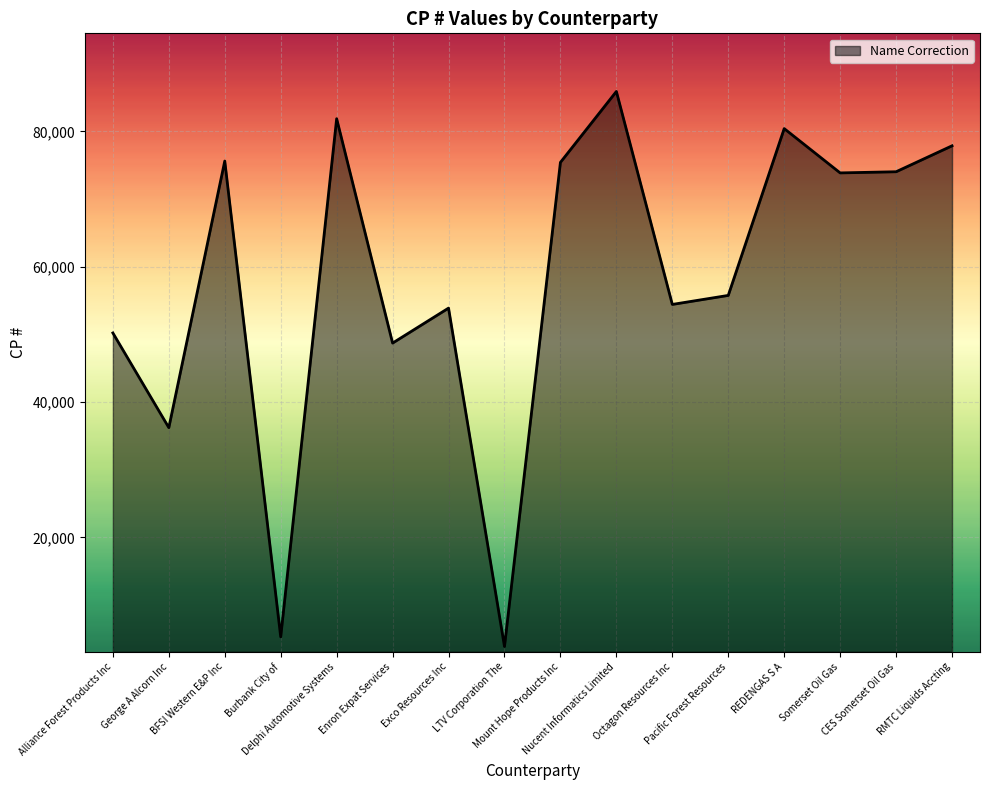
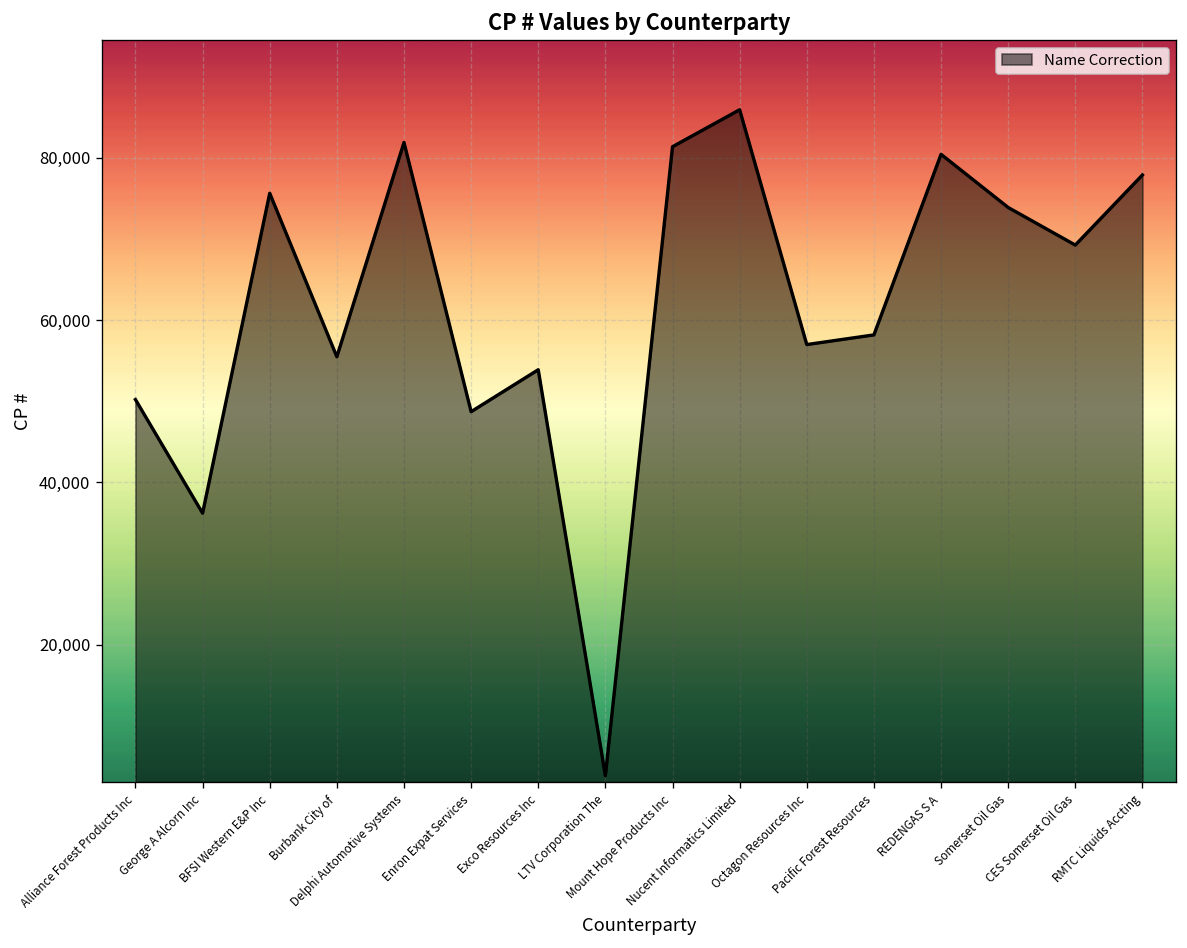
  {
    "Alliance Forest Products Inc": "50,000",
    "George A Alcorn Inc": "36,000",
    "BFSI Western E&P Inc": "76,000",
-   "Burbank City of": "5,000",
+   "Burbank City of": "55,000",
    "Delphi Automotive Systems": "82,000",
    "Enron Expat Services": "49,000",
    "Exco Resources Inc": "54,000",
    "LTV Corporation The": "4,000",
-   "Mount Hope Products Inc": "75,000",
+   "Mount Hope Products Inc": "81,000",
    "Nucent Informatics Limited": "86,000",
-   "Octagon Resources Inc": "54,000",
-   "Pacific Forest Resources": "56,000",
+   "Octagon Resources Inc": "57,000",
+   "Pacific Forest Resources": "58,000",
    "REDENGAS S A": "80,000",
    "Somerset Oil Gas": "74,000",
-   "CES Somerset Oil Gas": "74,000",
+   "CES Somerset Oil Gas": "69,000",
    "RMTC Liquids Accting": "78,000"
  }
